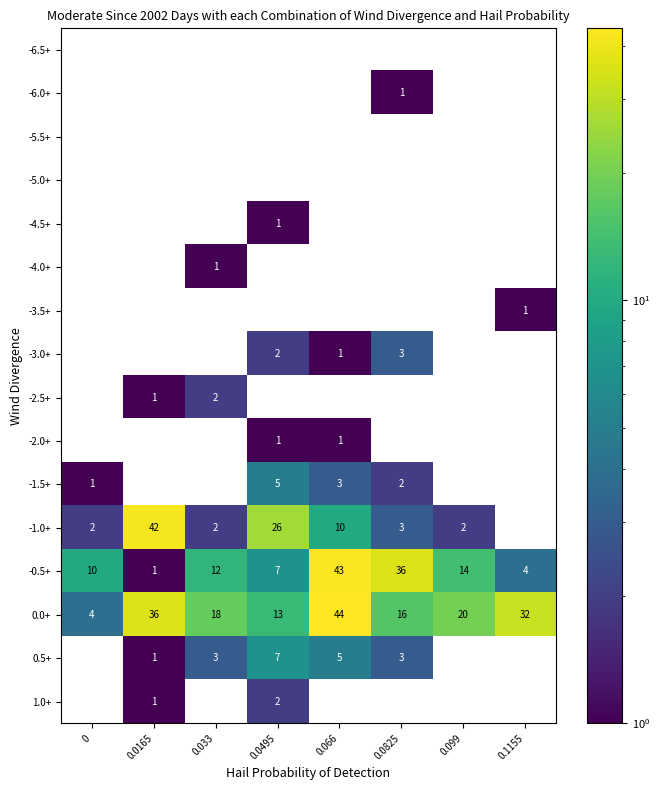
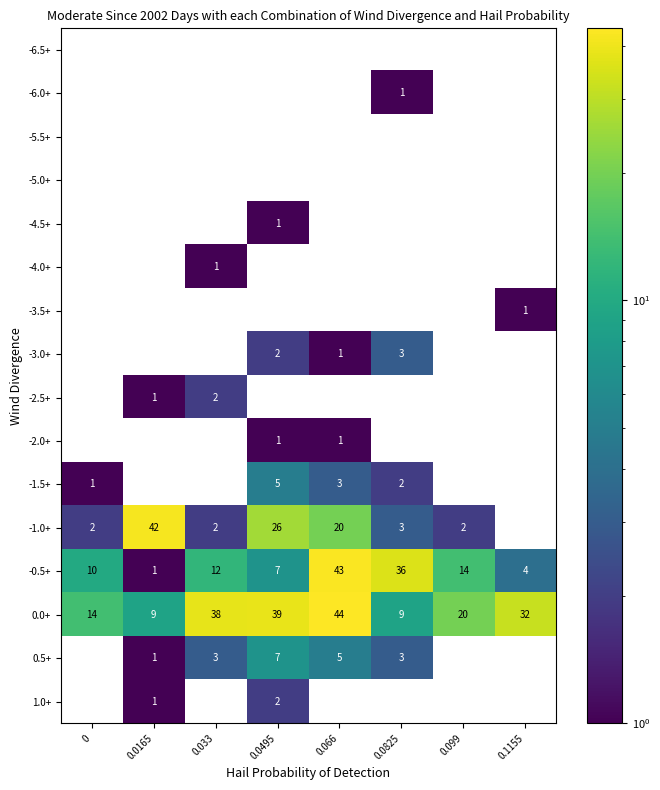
  {
    "-6.0+": {
      "0.0825": 1
    },
    "-4.5+": {
      "0.0495": 1
    },
    "-4.0+": {
      "0.033": 1
    },
    "-3.5+": {
      "0.1155": 1
    },
    "-3.0+": {
      "0.0495": 2,
      "0.066": 1,
      "0.0825": 3
    },
    "-2.5+": {
      "0.0165": 1,
      "0.033": 2
    },
    "-2.0+": {
      "0.0495": 1,
      "0.066": 1
    },
    "-1.5+": {
      "0": 1,
      "0.0495": 5,
      "0.066": 3,
      "0.0825": 2
    },
    "-1.0+": {
      "0": 2,
      "0.0165": 42,
      "0.033": 2,
      "0.0495": 26,
-     "0.066": 10,
+     "0.066": 20,
      "0.0825": 3,
      "0.099": 2
    },
    "-0.5+": {
      "0": 10,
      "0.0165": 1,
      "0.033": 12,
      "0.0495": 7,
      "0.066": 43,
      "0.0825": 36,
      "0.099": 14,
      "0.1155": 4
    },
    "0.0+": {
-     "0": 4,
-     "0.0165": 36,
-     "0.033": 18,
-     "0.0495": 13,
+     "0": 14,
+     "0.0165": 9,
+     "0.033": 38,
+     "0.0495": 39,
      "0.066": 44,
-     "0.0825": 16,
+     "0.0825": 9,
      "0.099": 20,
      "0.1155": 32
    },
    "0.5+": {
      "0.0165": 1,
      "0.033": 3,
      "0.0495": 7,
      "0.066": 5,
      "0.0825": 3
    },
    "1.0+": {
      "0.0165": 1,
      "0.0495": 2
    }
  }
